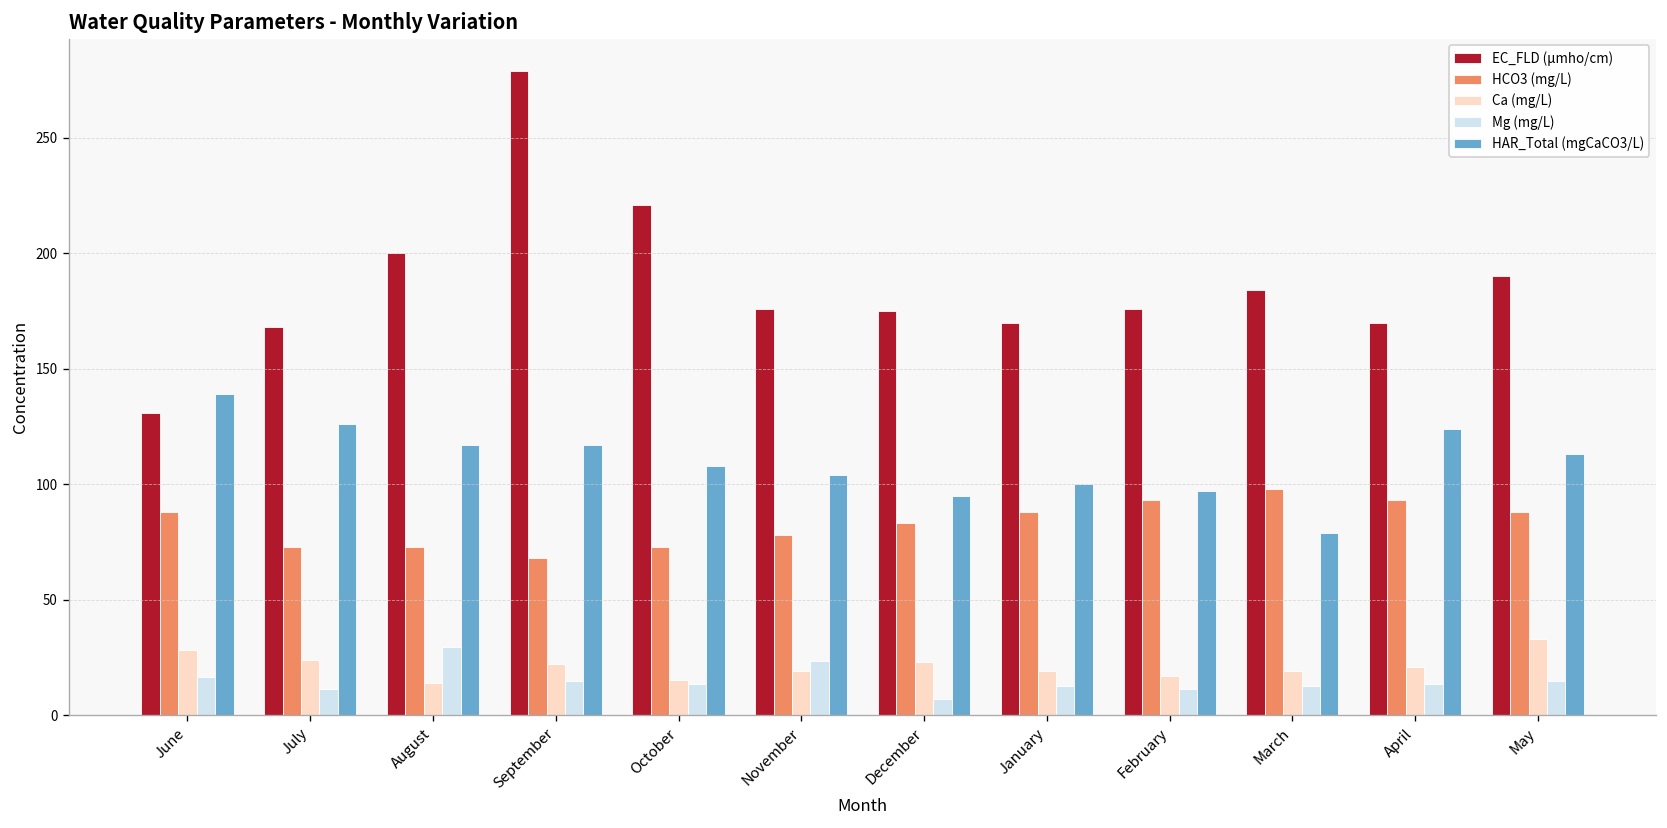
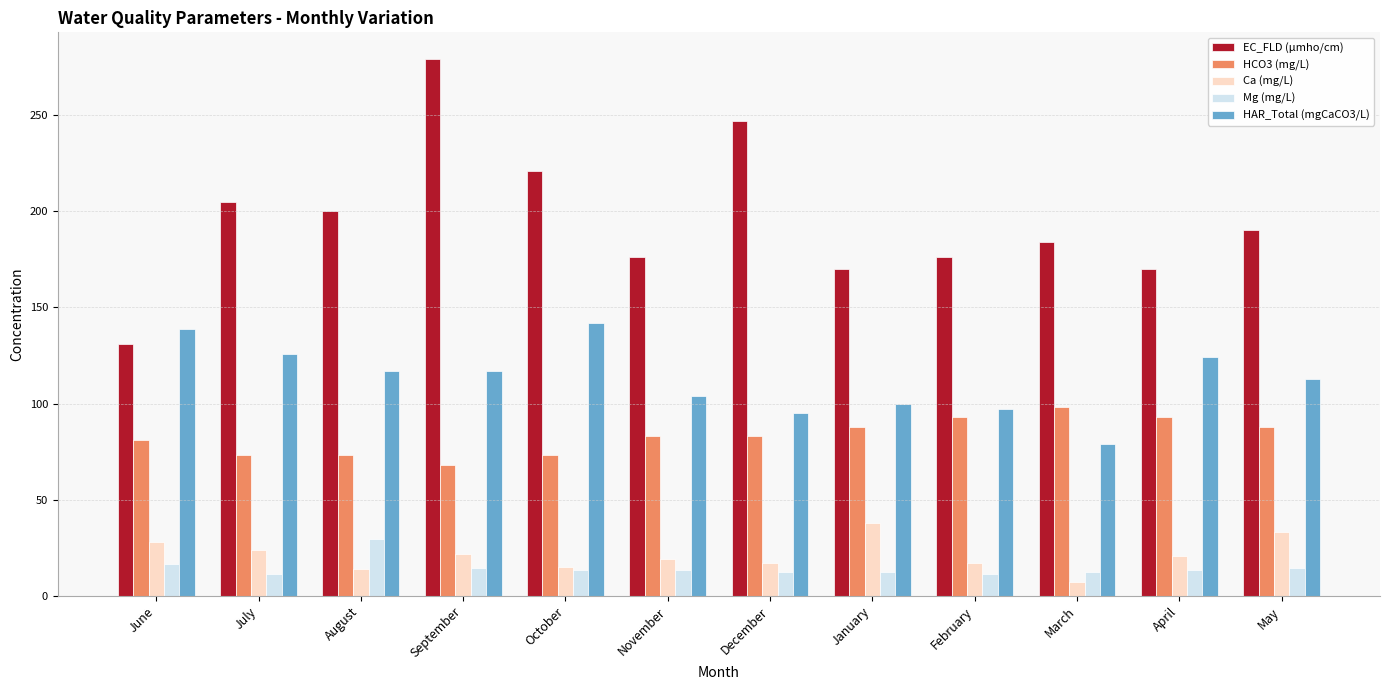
  {
    "EC_FLD (µmho/cm)": {
      "June": 131,
-     "July": 168,
+     "July": 205,
      "August": 200,
      "September": 279,
      "October": 221,
      "November": 176,
-     "December": 175,
+     "December": 247,
      "January": 170,
      "February": 176,
      "March": 184,
      "April": 170,
      "May": 190
    },
    "HCO3 (mg/L)": {
-     "June": 88,
+     "June": 81,
      "July": 73,
      "August": 73,
      "September": 68,
      "October": 73,
-     "November": 78,
+     "November": 83,
      "December": 83,
      "January": 88,
      "February": 93,
      "March": 98,
      "April": 93,
      "May": 88
    },
    "Ca (mg/L)": {
      "June": 28,
      "July": 24,
      "August": 14,
      "September": 22,
      "October": 15,
      "November": 19,
-     "December": 23,
-     "January": 19,
+     "December": 17,
+     "January": 38,
      "February": 17,
-     "March": 19,
+     "March": 7,
      "April": 21,
      "May": 33
    },
    "Mg (mg/L)": {
      "June": 17,
      "July": 12,
      "August": 30,
      "September": 15,
      "October": 14,
-     "November": 23,
-     "December": 7,
+     "November": 14,
+     "December": 13,
      "January": 13,
      "February": 12,
      "March": 13,
      "April": 14,
      "May": 15
    },
    "HAR_Total (mgCaCO3/L)": {
      "June": 139,
      "July": 126,
      "August": 117,
      "September": 117,
-     "October": 108,
+     "October": 142,
      "November": 104,
      "December": 95,
      "January": 100,
      "February": 97,
      "March": 79,
      "April": 124,
      "May": 113
    }
  }
